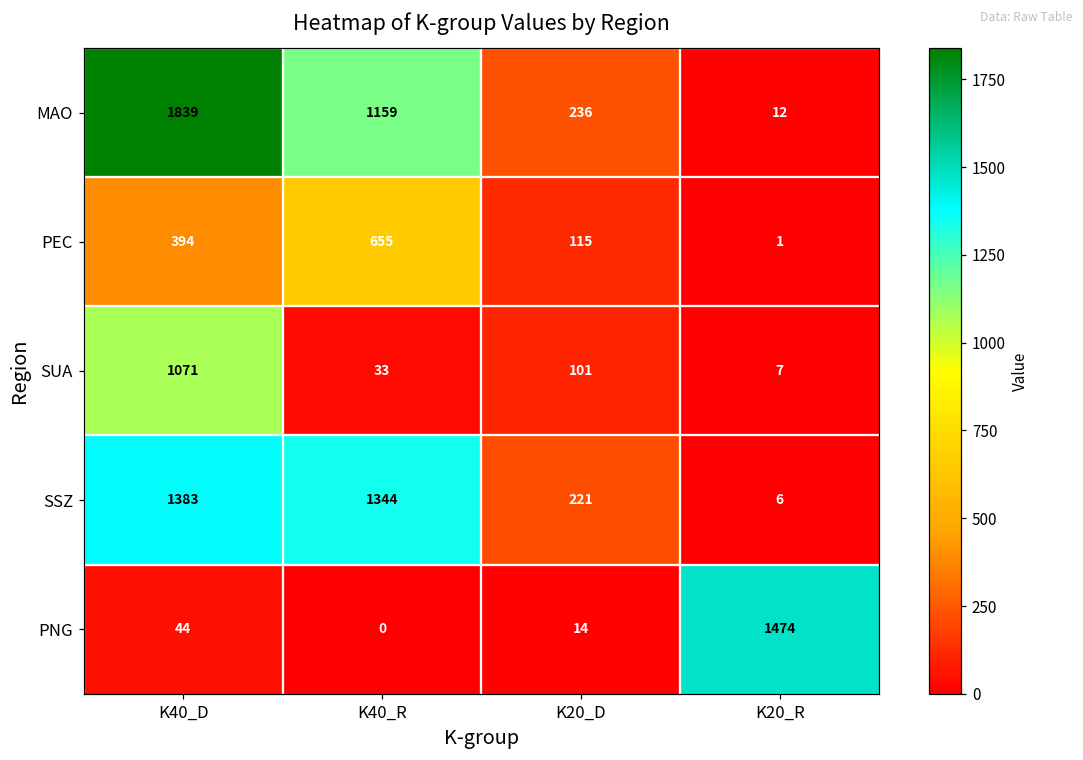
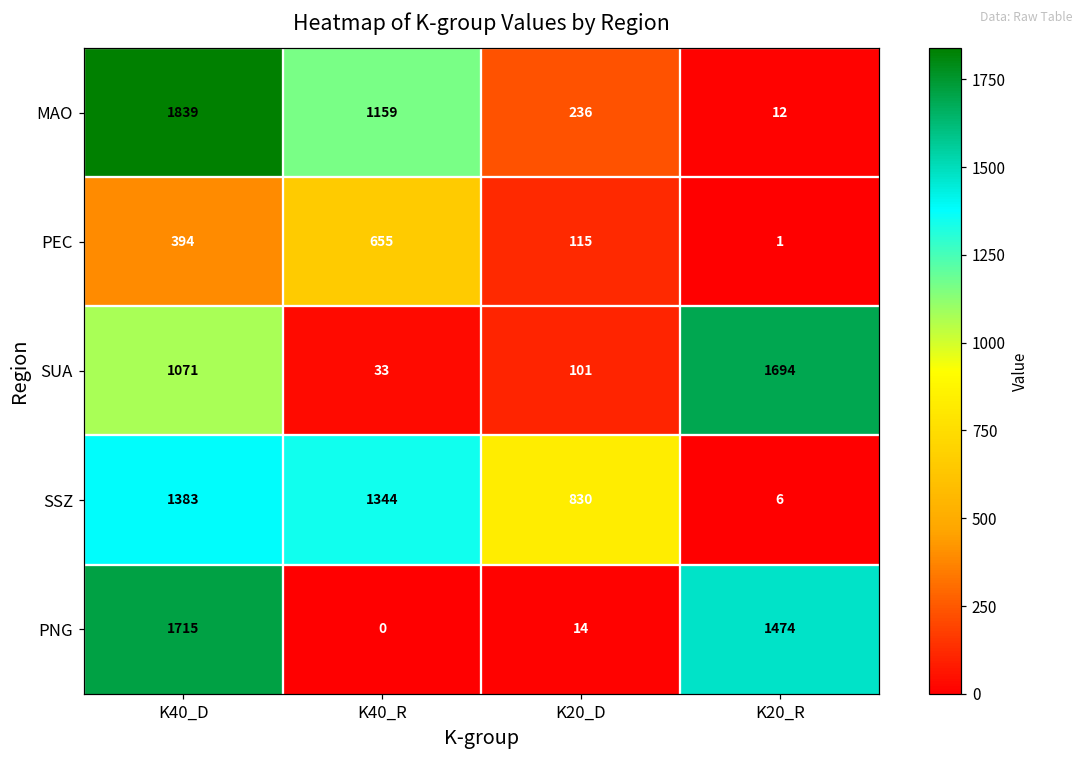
  {
    "MAO": {
      "K40_D": 1839,
      "K40_R": 1159,
      "K20_D": 236,
      "K20_R": 12
    },
    "PEC": {
      "K40_D": 394,
      "K40_R": 655,
      "K20_D": 115,
      "K20_R": 1
    },
    "SUA": {
      "K40_D": 1071,
      "K40_R": 33,
      "K20_D": 101,
-     "K20_R": 7
+     "K20_R": 1694
    },
    "SSZ": {
      "K40_D": 1383,
      "K40_R": 1344,
-     "K20_D": 221,
+     "K20_D": 830,
      "K20_R": 6
    },
    "PNG": {
-     "K40_D": 44,
+     "K40_D": 1715,
      "K40_R": 0,
      "K20_D": 14,
      "K20_R": 1474
    }
  }
